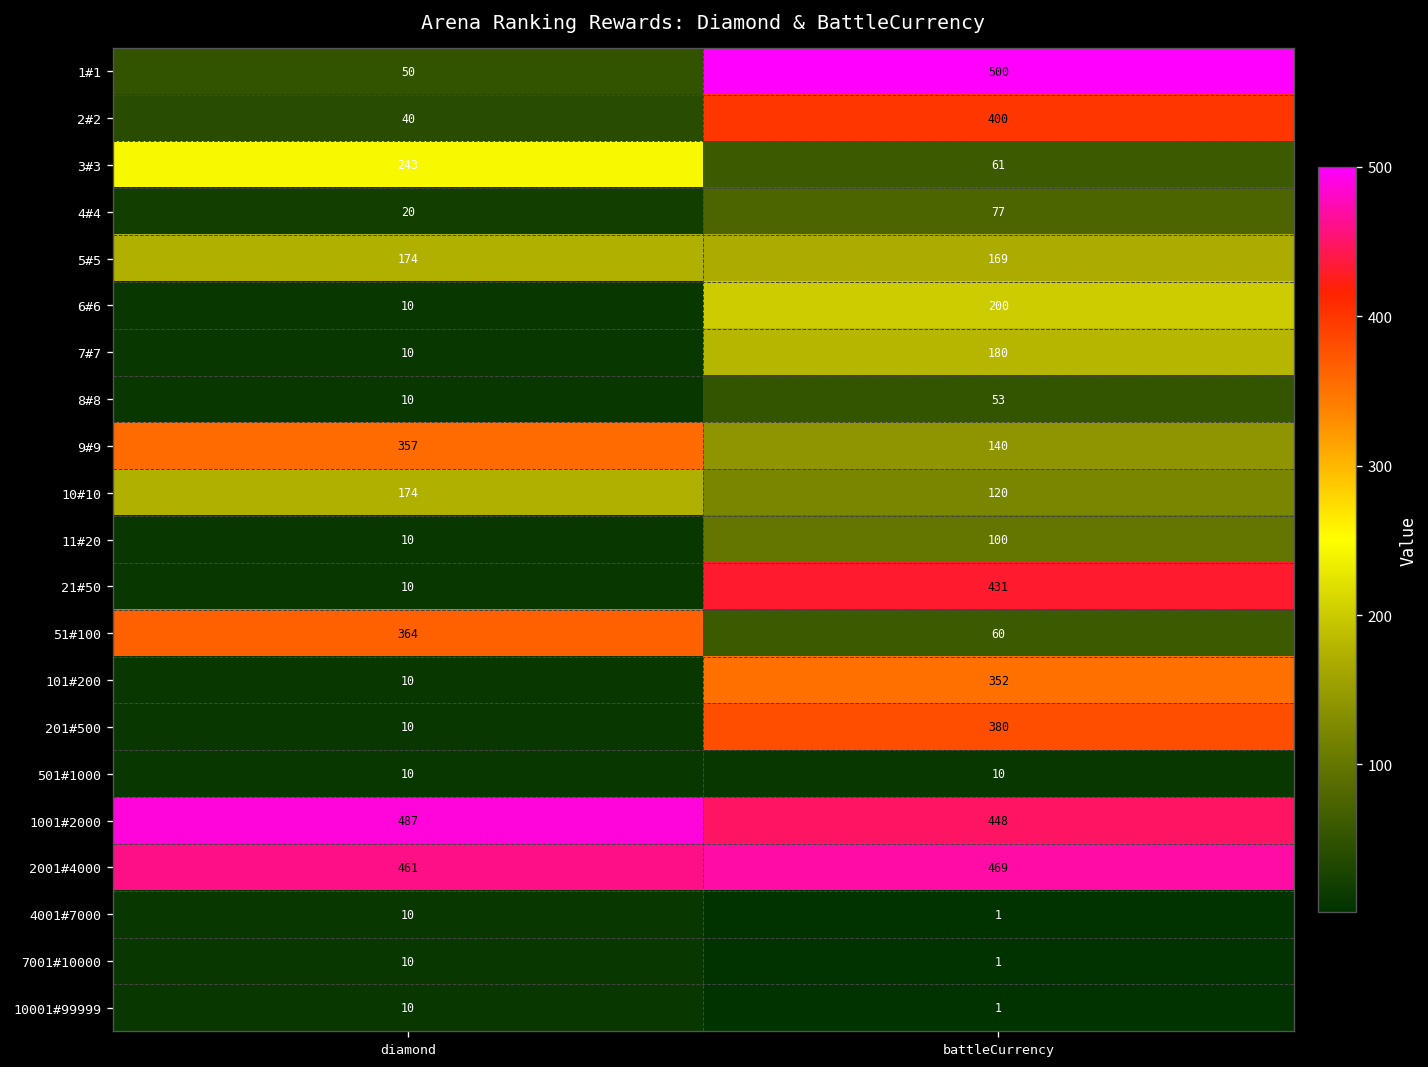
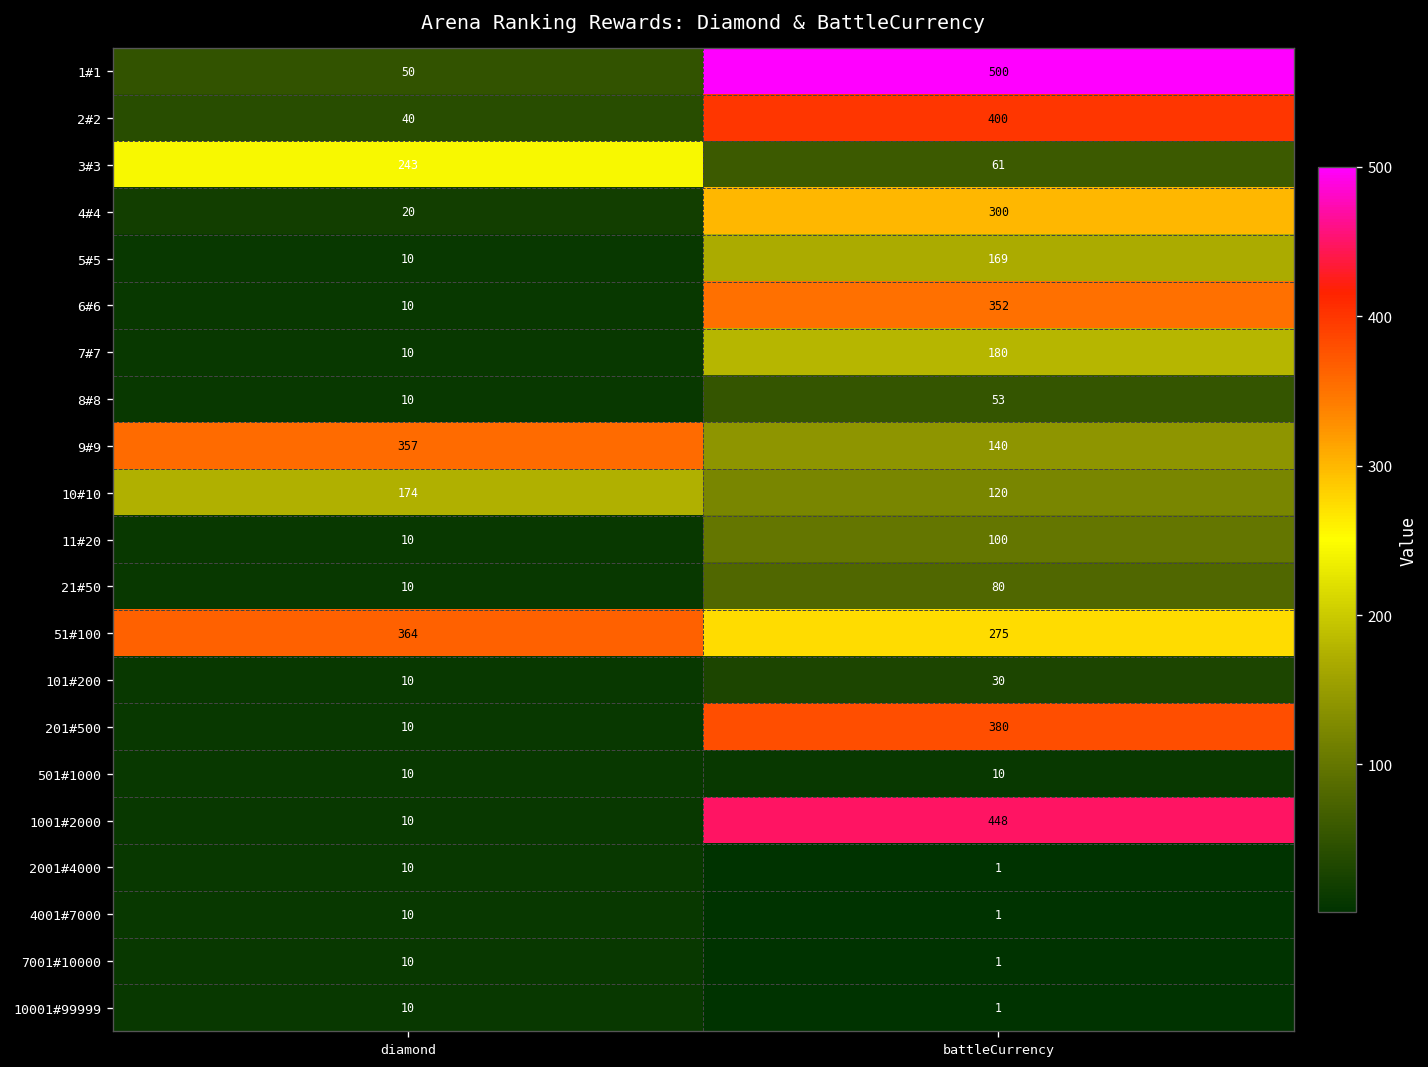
  {
    "1#1": {
      "diamond": 50,
      "battleCurrency": 500
    },
    "2#2": {
      "diamond": 40,
      "battleCurrency": 400
    },
    "3#3": {
      "diamond": 243,
      "battleCurrency": 61
    },
    "4#4": {
      "diamond": 20,
-     "battleCurrency": 77
+     "battleCurrency": 300
    },
    "5#5": {
-     "diamond": 174,
+     "diamond": 10,
      "battleCurrency": 169
    },
    "6#6": {
      "diamond": 10,
-     "battleCurrency": 200
+     "battleCurrency": 352
    },
    "7#7": {
      "diamond": 10,
      "battleCurrency": 180
    },
    "8#8": {
      "diamond": 10,
      "battleCurrency": 53
    },
    "9#9": {
      "diamond": 357,
      "battleCurrency": 140
    },
    "10#10": {
      "diamond": 174,
      "battleCurrency": 120
    },
    "11#20": {
      "diamond": 10,
      "battleCurrency": 100
    },
    "21#50": {
      "diamond": 10,
-     "battleCurrency": 431
+     "battleCurrency": 80
    },
    "51#100": {
      "diamond": 364,
-     "battleCurrency": 60
+     "battleCurrency": 275
    },
    "101#200": {
      "diamond": 10,
-     "battleCurrency": 352
+     "battleCurrency": 30
    },
    "201#500": {
      "diamond": 10,
      "battleCurrency": 380
    },
    "501#1000": {
      "diamond": 10,
      "battleCurrency": 10
    },
    "1001#2000": {
-     "diamond": 487,
+     "diamond": 10,
      "battleCurrency": 448
    },
    "2001#4000": {
-     "diamond": 461,
-     "battleCurrency": 469
+     "diamond": 10,
+     "battleCurrency": 1
    },
    "4001#7000": {
      "diamond": 10,
      "battleCurrency": 1
    },
    "7001#10000": {
      "diamond": 10,
      "battleCurrency": 1
    },
    "10001#99999": {
      "diamond": 10,
      "battleCurrency": 1
    }
  }
